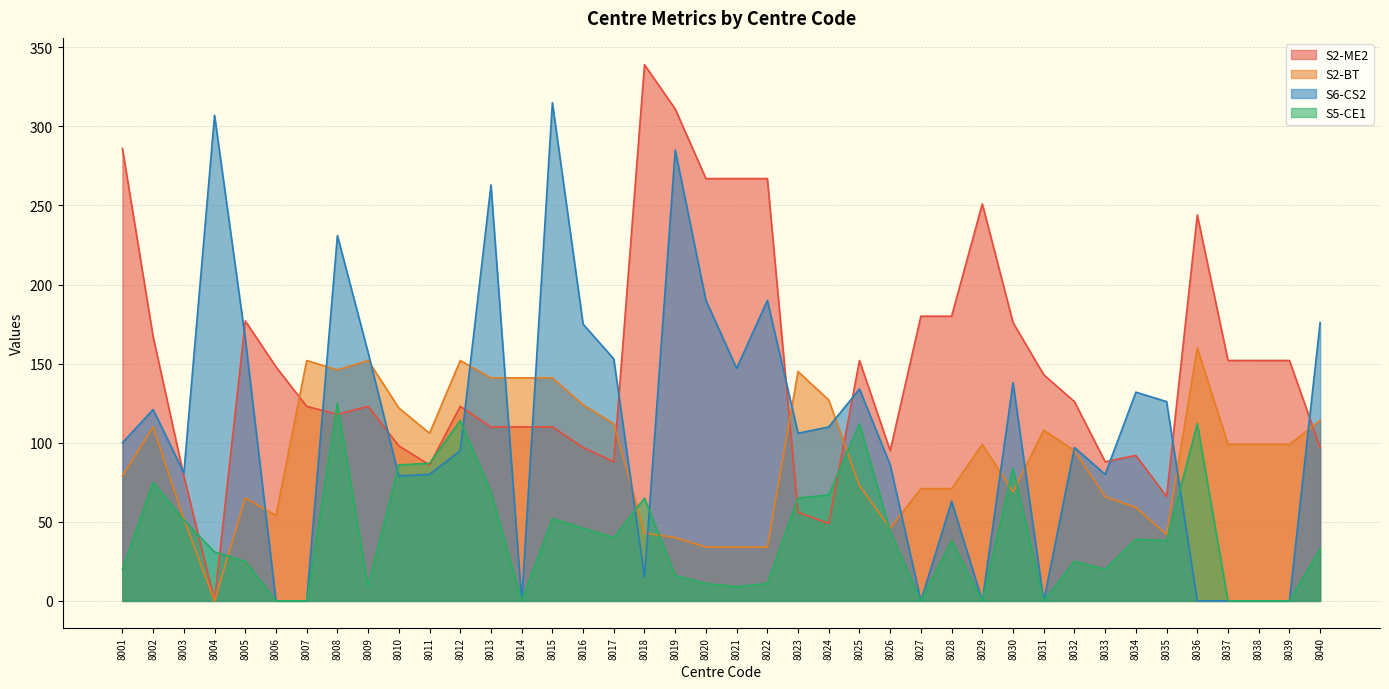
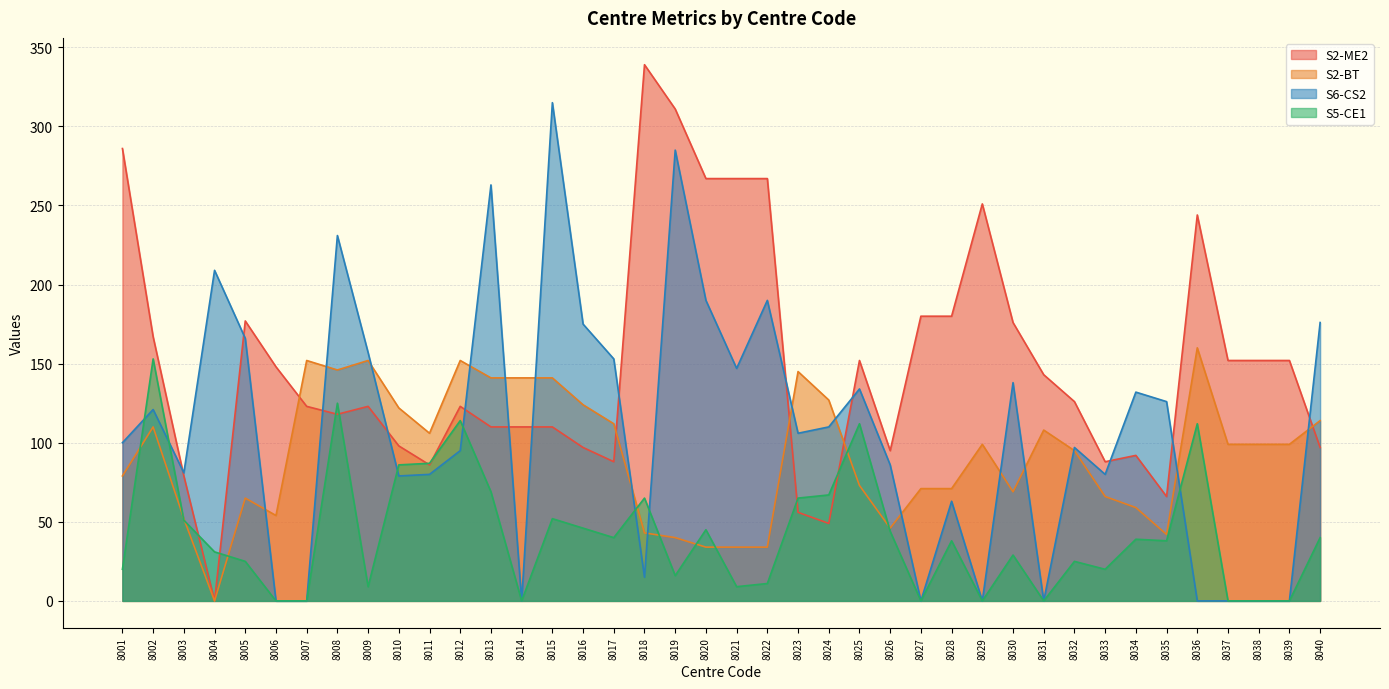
  {
    "S6-CS2": {
      "8001": 100,
      "8002": 121,
      "8003": 81,
-     "8004": 307,
+     "8004": 209,
      "8005": 166,
      "8008": 231,
      "8009": 157,
      "8010": 79,
      "8011": 80,
      "8012": 95,
      "8013": 263,
      "8015": 315,
      "8016": 175,
      "8017": 153,
      "8018": 15,
      "8019": 285,
      "8020": 190,
      "8021": 147,
      "8022": 190,
      "8023": 106,
      "8024": 110,
      "8025": 134,
      "8026": 86,
      "8028": 63,
      "8030": 138,
      "8032": 97,
      "8033": 80,
      "8034": 132,
      "8035": 126,
      "8036": 0,
      "8040": 176
    },
    "S5-CE1": {
      "8001": 20,
-     "8002": 75,
+     "8002": 153,
      "8004": 31,
      "8005": 25,
      "8008": 125,
      "8009": 9,
      "8010": 86,
      "8012": 114,
      "8013": 69,
      "8015": 52,
      "8016": 46,
      "8017": 40,
      "8018": 65,
      "8019": 16,
-     "8020": 11,
+     "8020": 45,
      "8021": 9,
      "8022": 11,
      "8023": 65,
      "8024": 67,
      "8025": 112,
      "8026": 44,
      "8028": 38,
-     "8030": 84,
+     "8030": 29,
      "8032": 25,
      "8033": 20,
      "8034": 39,
      "8035": 38,
      "8036": 112,
-     "8040": 33
+     "8040": 40
    }
  }
